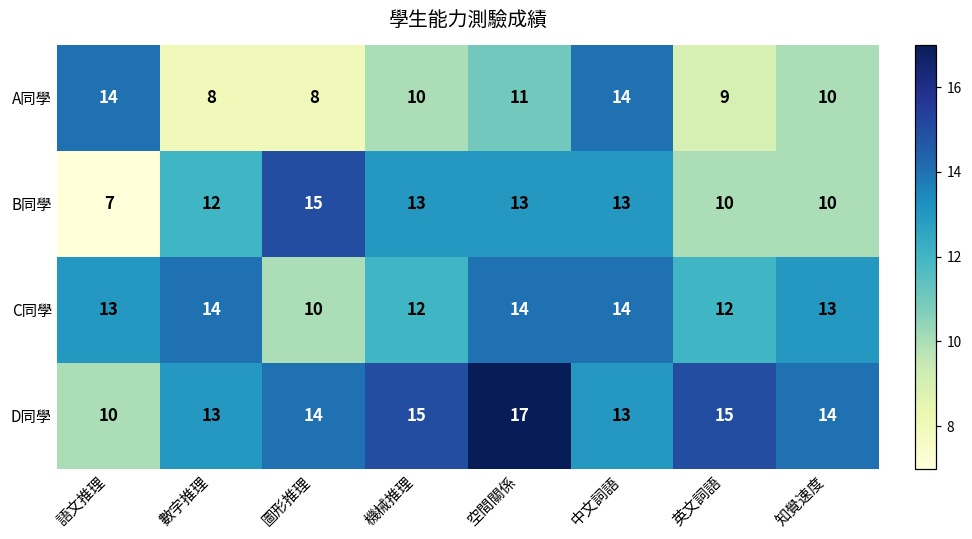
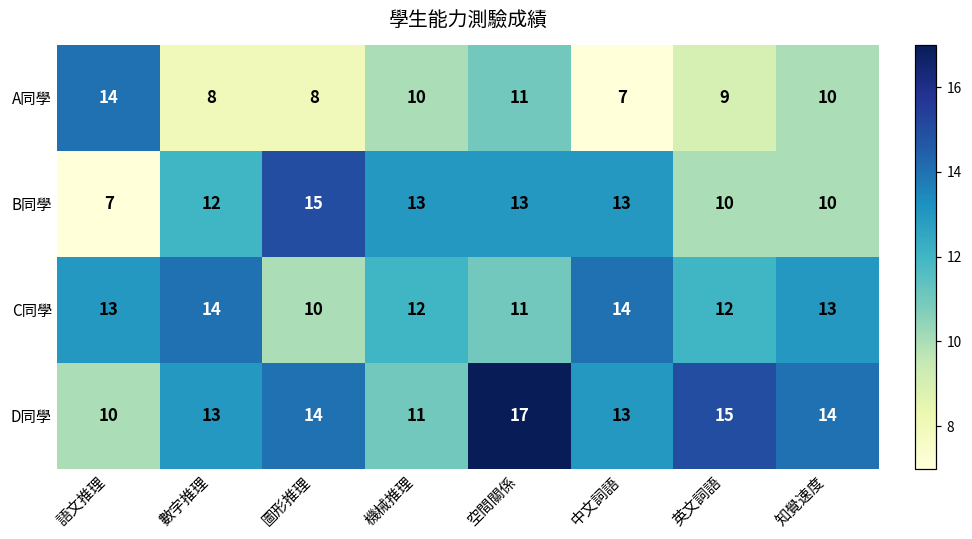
  {
    "A同學": {
      "語文推理": 14,
      "數字推理": 8,
      "圖形推理": 8,
      "機械推理": 10,
      "空間關係": 11,
-     "中文詞語": 14,
+     "中文詞語": 7,
      "英文詞語": 9,
      "知覺速度": 10
    },
    "B同學": {
      "語文推理": 7,
      "數字推理": 12,
      "圖形推理": 15,
      "機械推理": 13,
      "空間關係": 13,
      "中文詞語": 13,
      "英文詞語": 10,
      "知覺速度": 10
    },
    "C同學": {
      "語文推理": 13,
      "數字推理": 14,
      "圖形推理": 10,
      "機械推理": 12,
-     "空間關係": 14,
+     "空間關係": 11,
      "中文詞語": 14,
      "英文詞語": 12,
      "知覺速度": 13
    },
    "D同學": {
      "語文推理": 10,
      "數字推理": 13,
      "圖形推理": 14,
-     "機械推理": 15,
+     "機械推理": 11,
      "空間關係": 17,
      "中文詞語": 13,
      "英文詞語": 15,
      "知覺速度": 14
    }
  }
